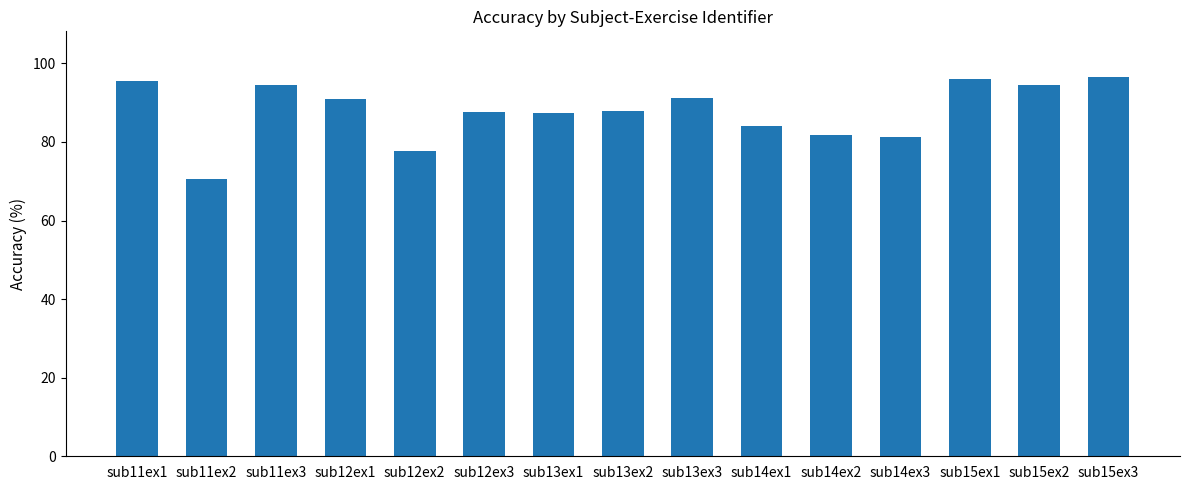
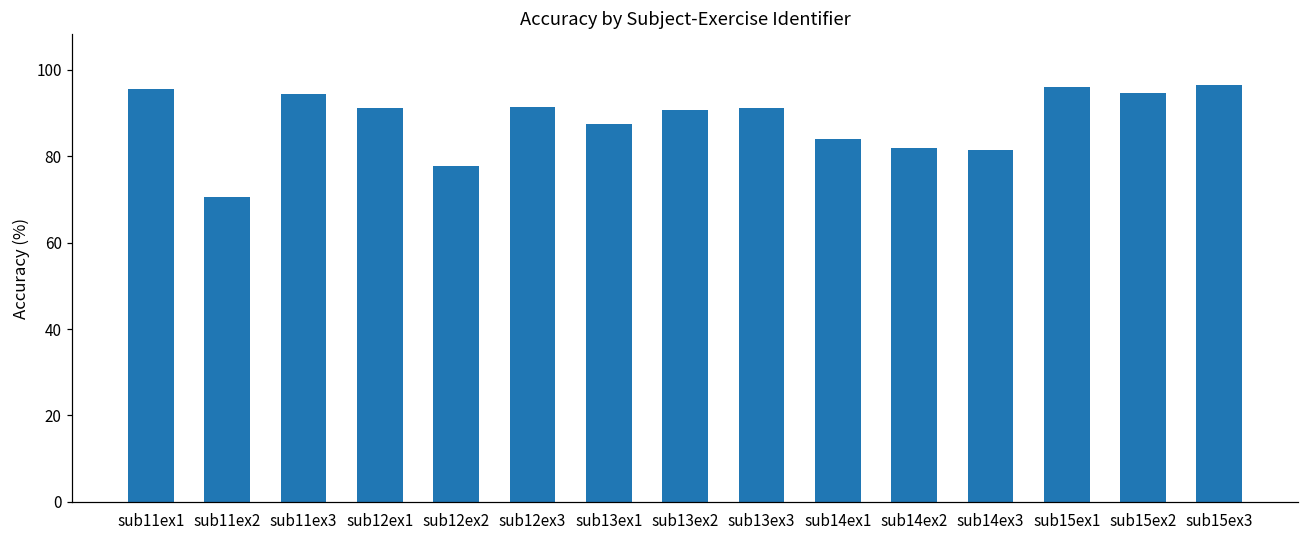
  {
    "sub11ex1": 96,
    "sub11ex2": 70,
    "sub11ex3": 94,
    "sub12ex1": 91,
    "sub12ex2": 78,
-   "sub12ex3": 88,
+   "sub12ex3": 91,
    "sub13ex1": 87,
-   "sub13ex2": 88,
+   "sub13ex2": 91,
    "sub13ex3": 91,
    "sub14ex1": 84,
    "sub14ex2": 82,
    "sub14ex3": 81,
    "sub15ex1": 96,
    "sub15ex2": 95,
    "sub15ex3": 97
  }
